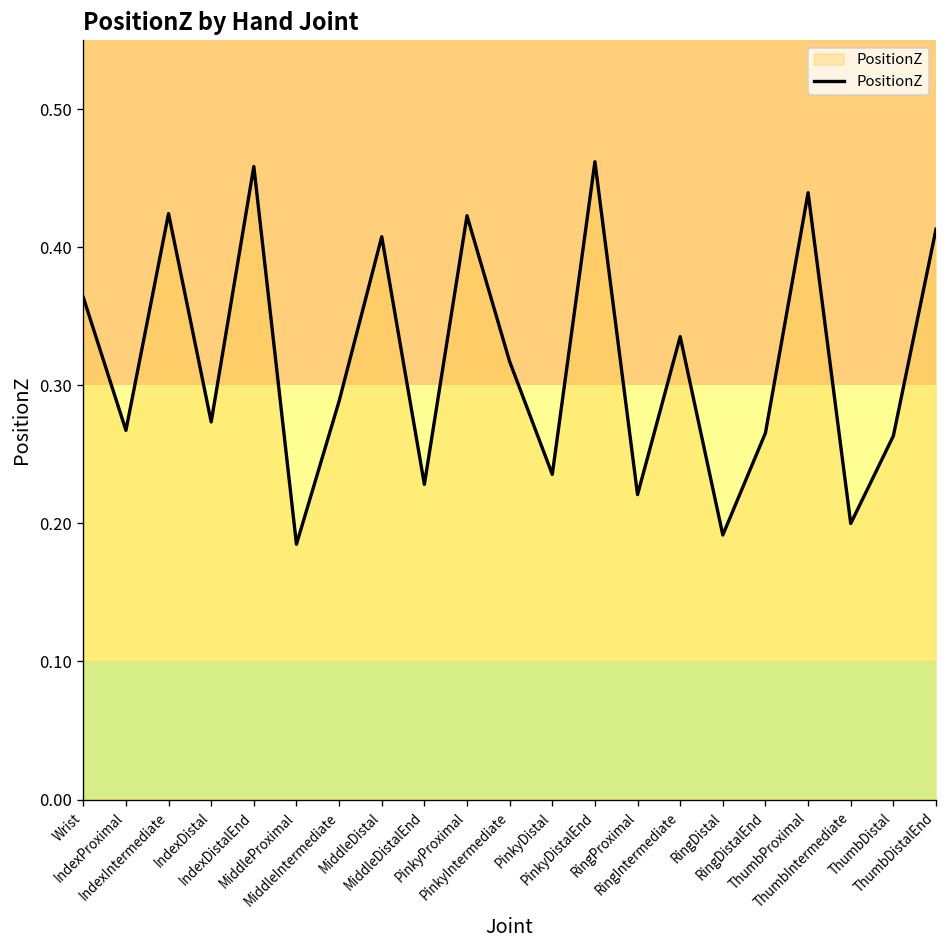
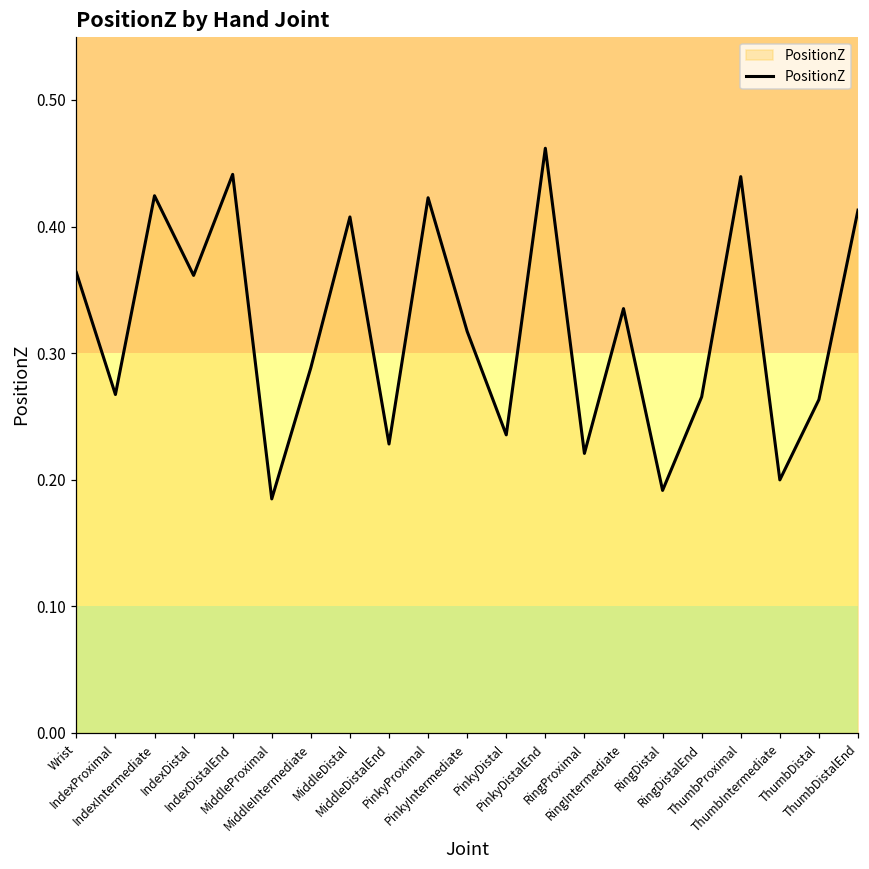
  {
    "Wrist": 0.364,
    "IndexProximal": 0.267,
    "IndexIntermediate": 0.424,
-   "IndexDistal": 0.273,
-   "IndexDistalEnd": 0.458,
+   "IndexDistal": 0.361,
+   "IndexDistalEnd": 0.441,
    "MiddleProximal": 0.185,
    "MiddleIntermediate": 0.288,
    "MiddleDistal": 0.408,
    "MiddleDistalEnd": 0.228,
    "PinkyProximal": 0.423,
    "PinkyIntermediate": 0.317,
    "PinkyDistal": 0.235,
    "PinkyDistalEnd": 0.462,
    "RingProximal": 0.221,
    "RingIntermediate": 0.335,
    "RingDistal": 0.192,
    "RingDistalEnd": 0.265,
    "ThumbProximal": 0.439,
    "ThumbIntermediate": 0.200,
    "ThumbDistal": 0.263,
    "ThumbDistalEnd": 0.413
  }
